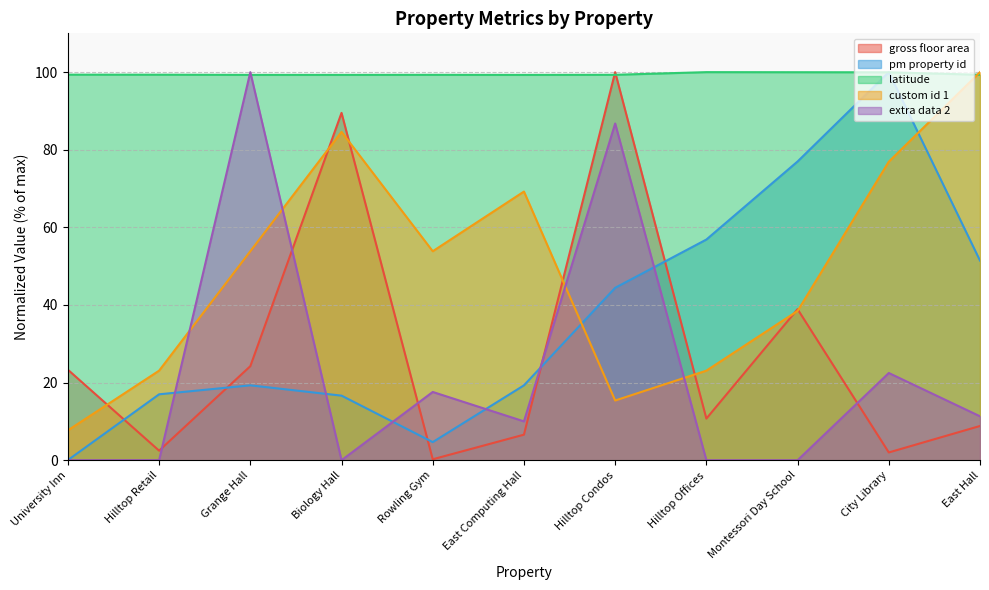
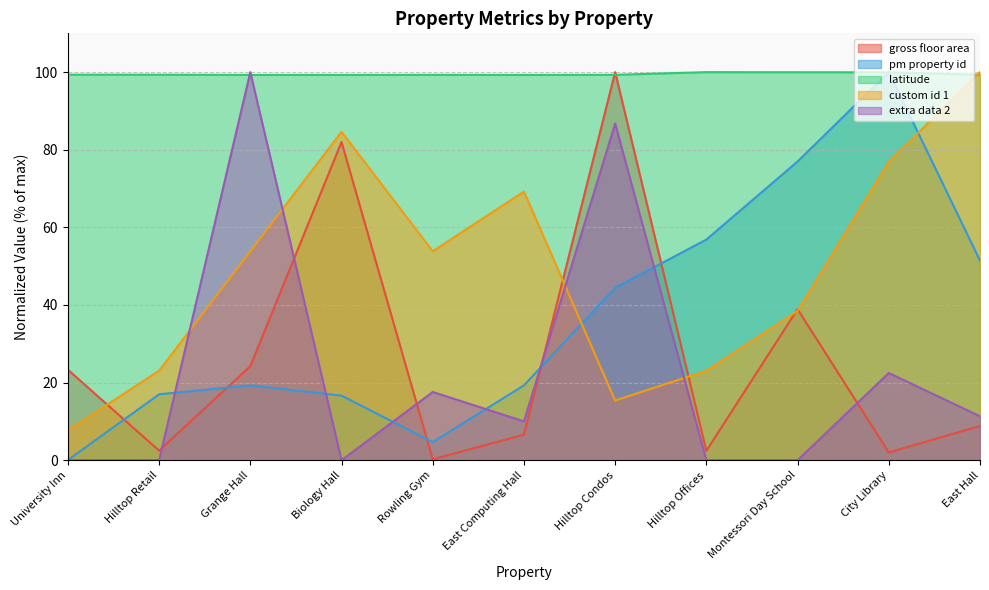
  {
    "gross floor area": {
      "University Inn": 23,
      "Hilltop Retail": 2,
      "Grange Hall": 24,
-     "Biology Hall": 89,
+     "Biology Hall": 82,
      "Rowling Gym": 0,
      "East Computing Hall": 7,
      "Hilltop Condos": 100,
-     "Hilltop Offices": 11,
+     "Hilltop Offices": 2,
      "City Library": 2,
      "East Hall": 9
    },
    "pm property id": {
      "Hilltop Retail": 17,
      "Grange Hall": 19,
      "Biology Hall": 17,
      "Rowling Gym": 5,
      "East Computing Hall": 19,
      "Hilltop Condos": 44,
      "Hilltop Offices": 57,
      "Montessori Day School": 77,
      "East Hall": 51
    },
    "latitude": {
      "University Inn": 99,
      "Hilltop Retail": 99,
      "Grange Hall": 99,
      "Biology Hall": 99,
      "Rowling Gym": 99,
      "East Computing Hall": 99,
      "Hilltop Condos": 99,
      "Hilltop Offices": 100,
      "Montessori Day School": 100,
      "East Hall": 99
    },
    "custom id 1": {
      "University Inn": 8,
      "Hilltop Retail": 23,
      "Grange Hall": 54,
      "Biology Hall": 85,
      "Rowling Gym": 54,
      "East Computing Hall": 69,
      "Hilltop Condos": 15,
      "Hilltop Offices": 23,
      "City Library": 77,
      "East Hall": 100
    },
    "extra data 2": {
      "Hilltop Retail": 0,
      "Grange Hall": 100,
      "Biology Hall": 0,
      "Rowling Gym": 18,
      "East Computing Hall": 10,
      "Hilltop Condos": 87,
      "Hilltop Offices": 0,
      "Montessori Day School": 0,
      "City Library": 22,
      "East Hall": 11
    }
  }
